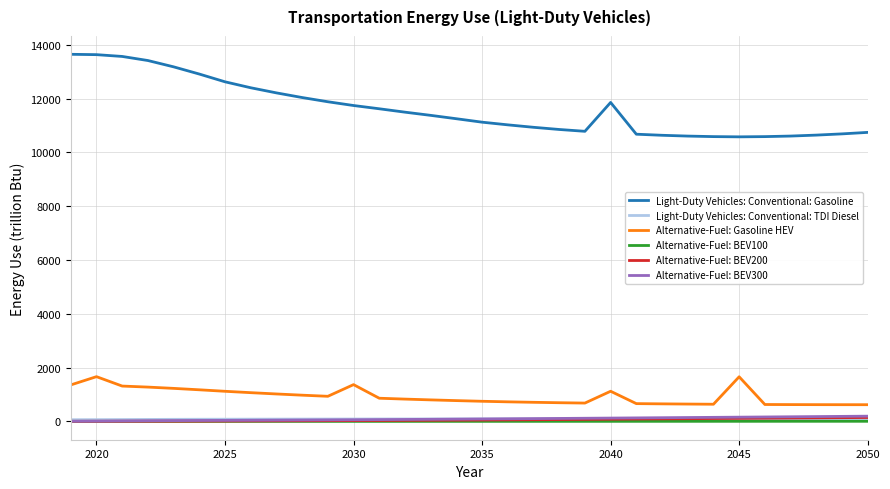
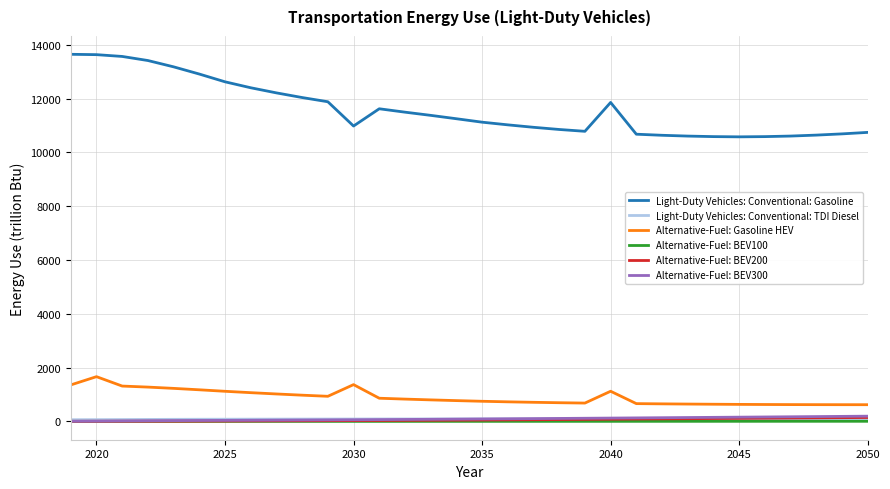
  {
    "Light-Duty Vehicles: Conventional: Gasoline": {
      "2020": 13600,
      "2025": 12600,
-     "2030": 11700,
+     "2030": 11000,
      "2035": 11100,
      "2040": 11900,
      "2045": 10600,
      "2050": 10700
    },
    "Alternative-Fuel: Gasoline HEV": {
      "2020": 1700,
      "2025": 1100,
      "2030": 1400,
      "2035": 800,
      "2040": 1100,
-     "2045": 1700,
+     "2045": 600,
      "2050": 600
    }
  }
